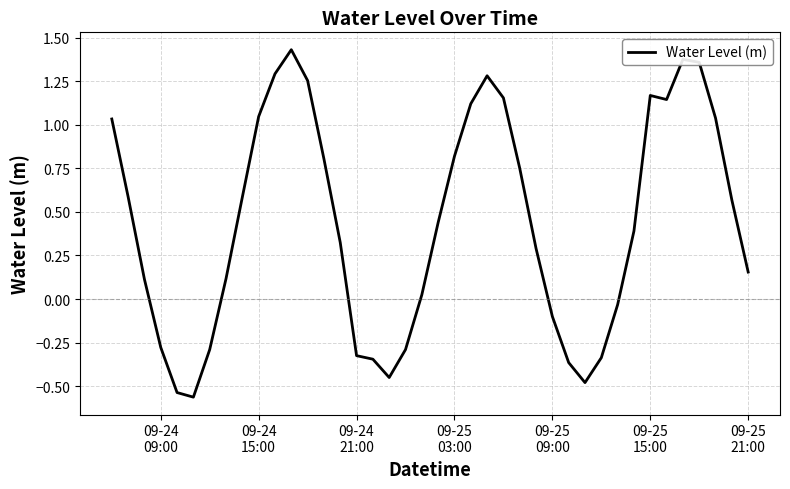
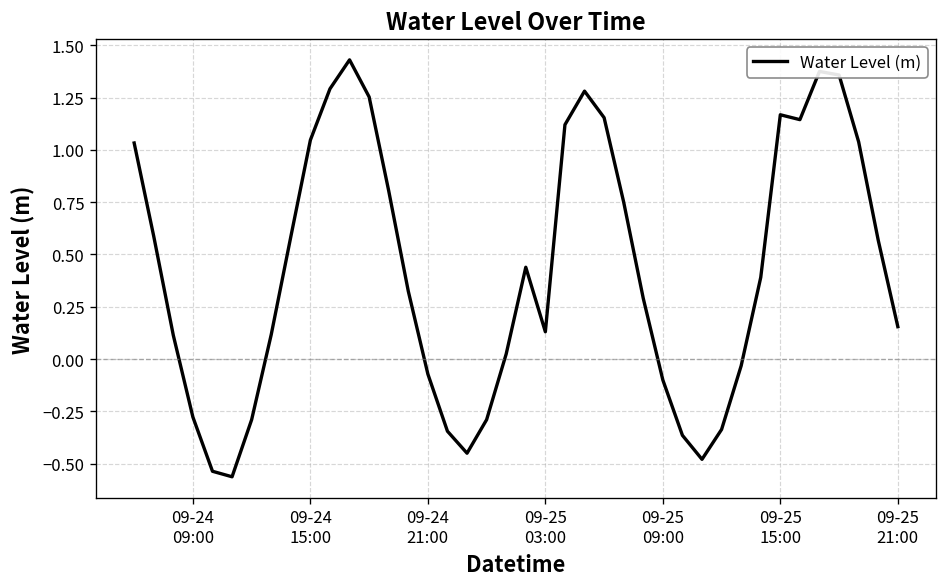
  {
    "09-24 09:00": -0.28,
    "09-24 15:00": 1.05,
-   "09-24 21:00": -0.33,
-   "09-25 03:00": 0.82,
+   "09-24 21:00": -0.07,
+   "09-25 03:00": 0.13,
    "09-25 09:00": -0.10,
    "09-25 15:00": 1.17,
    "09-25 21:00": 0.15
  }
